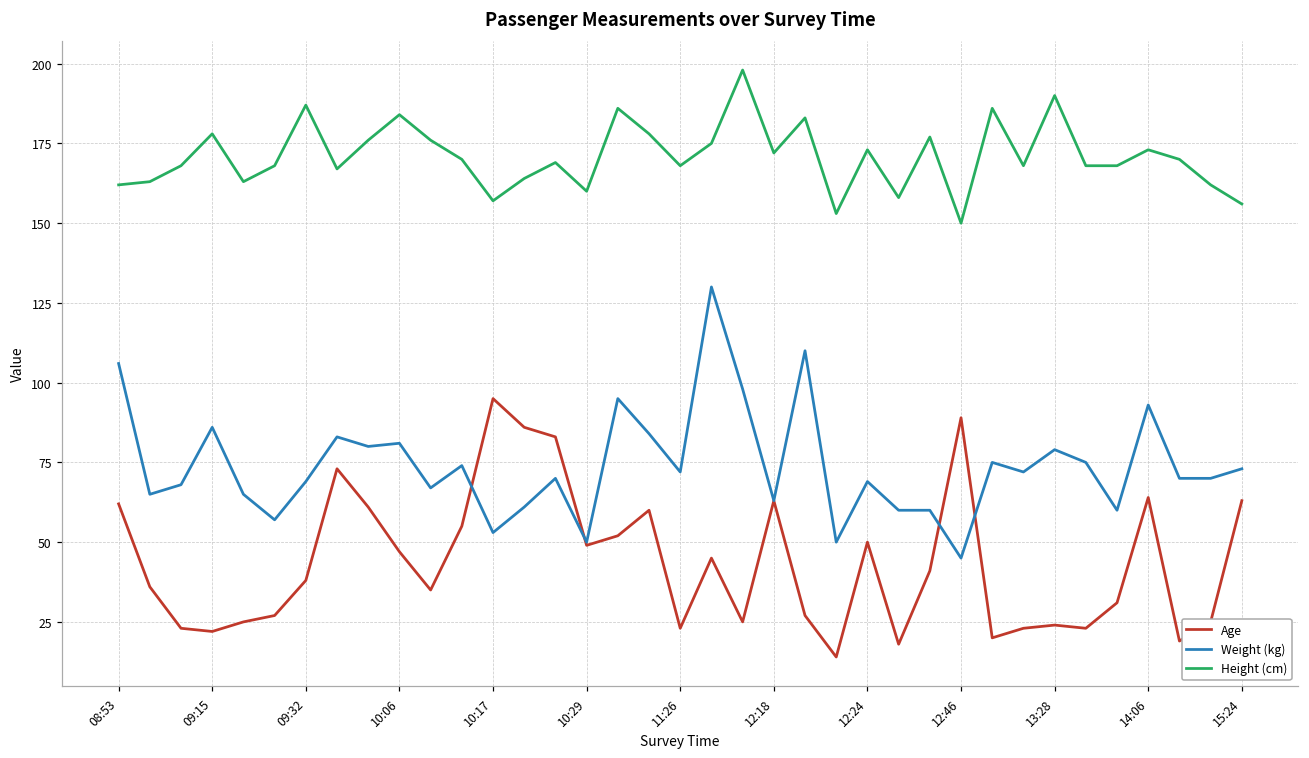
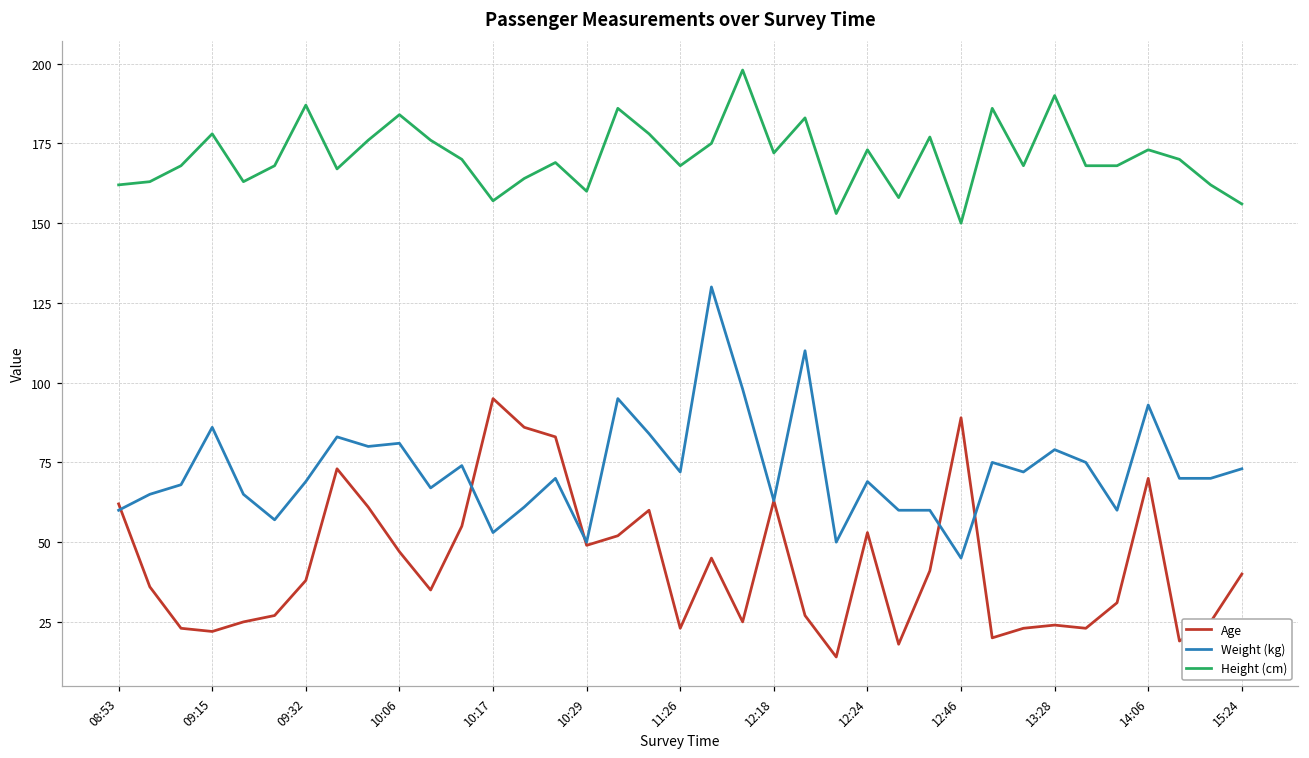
  {
    "Age": {
      "08:53": 62,
      "09:15": 22,
      "09:32": 38,
      "10:06": 47,
      "10:17": 95,
      "10:29": 49,
      "11:26": 23,
-     "12:24": 50,
+     "12:24": 53,
      "12:46": 89,
      "13:28": 24,
-     "14:06": 64,
-     "15:24": 63
+     "14:06": 70,
+     "15:24": 40
    },
    "Weight (kg)": {
-     "08:53": 106,
+     "08:53": 60,
      "09:15": 86,
      "09:32": 69,
      "10:06": 81,
      "10:17": 53,
      "10:29": 50,
      "11:26": 72,
      "12:24": 69,
      "12:46": 45,
      "13:28": 79,
      "14:06": 93,
      "15:24": 73
    },
    "Height (cm)": {
      "08:53": 162,
      "09:15": 178,
      "09:32": 187,
      "10:06": 184,
      "10:17": 157,
      "10:29": 160,
      "11:26": 168,
      "12:18": 172,
      "12:24": 173,
      "12:46": 150,
      "13:28": 190,
      "14:06": 173,
      "15:24": 156
    }
  }
